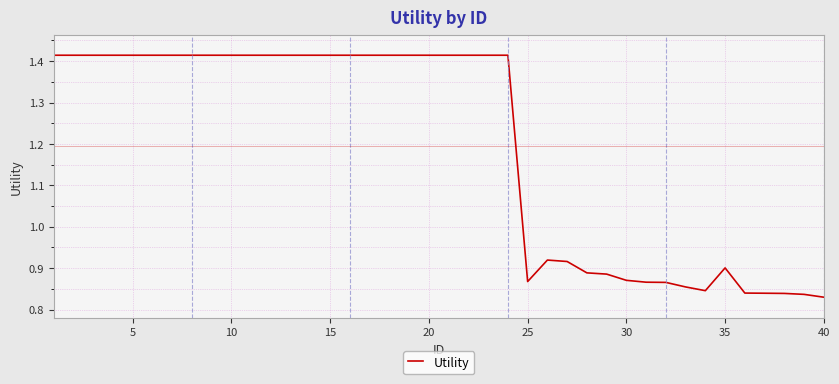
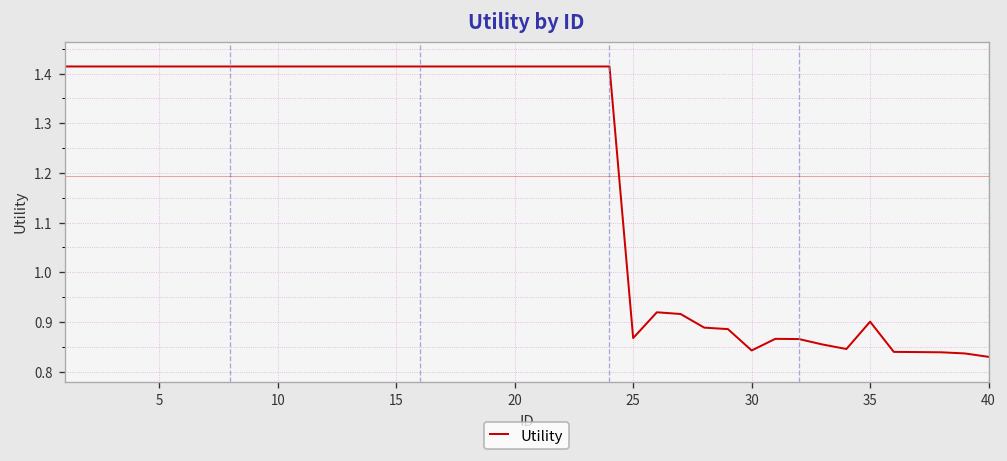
  {
    "5": 1.41,
    "10": 1.41,
    "15": 1.41,
    "20": 1.41,
    "25": 0.87,
-   "30": 0.87,
+   "30": 0.84,
    "35": 0.90,
    "40": 0.83
  }
